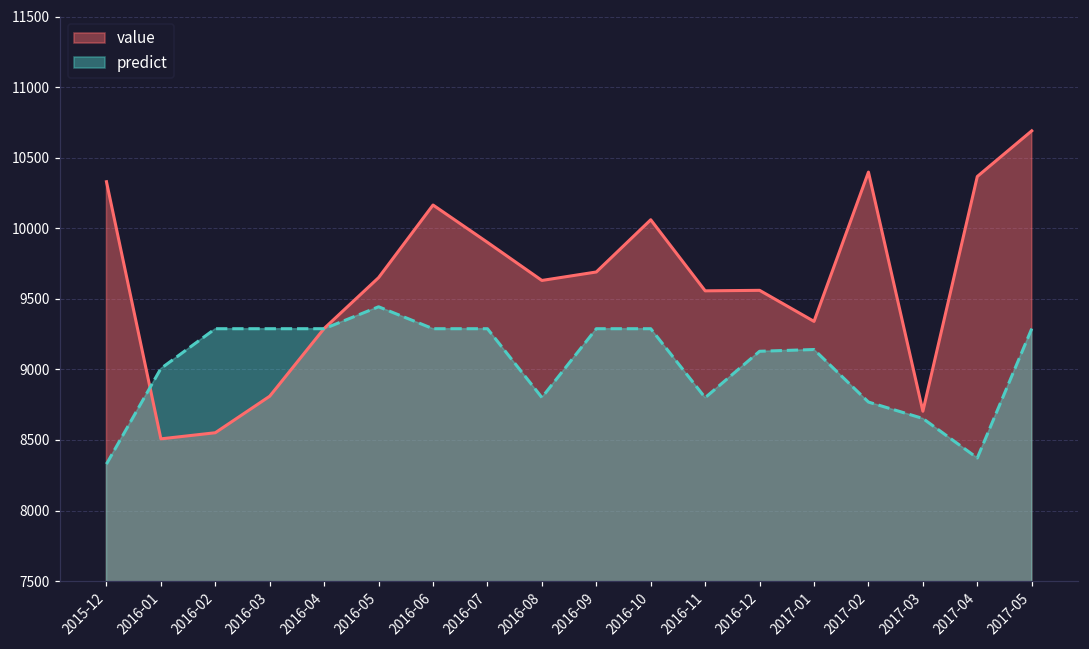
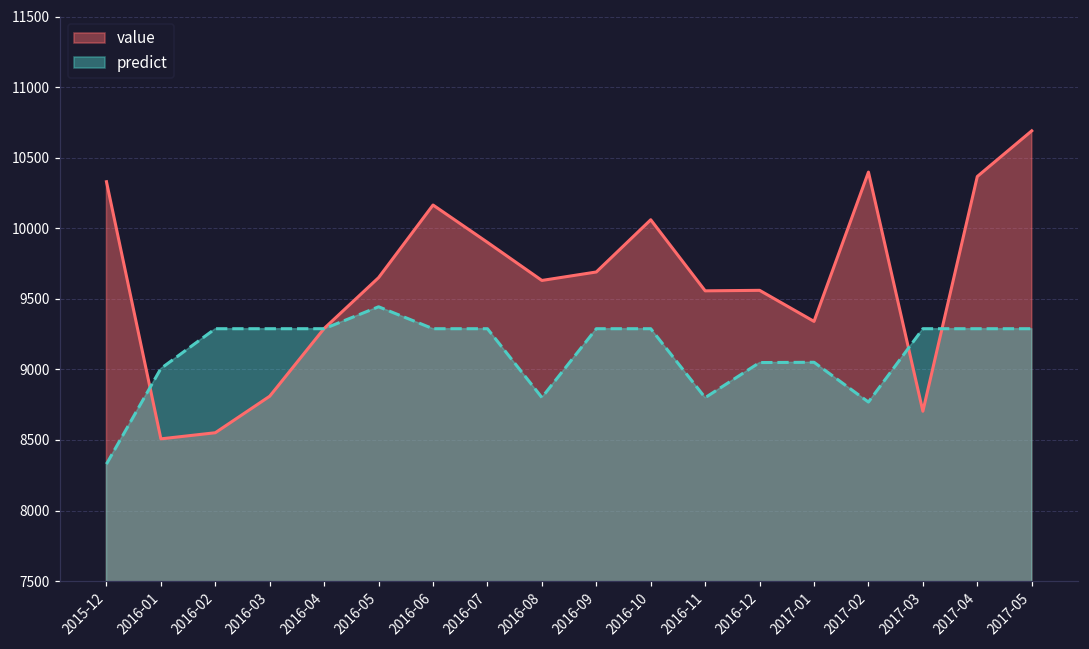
  {
    "value": {
      "2015-12": 10330,
      "2016-01": 8510,
      "2016-02": 8550,
      "2016-03": 8810,
      "2016-05": 9650,
      "2016-06": 10160,
      "2016-07": 9900,
      "2016-08": 9630,
      "2016-09": 9690,
      "2016-10": 10060,
      "2016-11": 9560,
      "2016-12": 9560,
      "2017-01": 9340,
      "2017-02": 10400,
      "2017-03": 8700,
      "2017-04": 10370,
      "2017-05": 10690
    },
    "predict": {
      "2015-12": 8330,
      "2016-01": 9010,
      "2016-02": 9290,
      "2016-03": 9290,
      "2016-05": 9440,
      "2016-06": 9290,
      "2016-07": 9290,
      "2016-08": 8800,
      "2016-09": 9290,
      "2016-10": 9290,
      "2016-11": 8800,
-     "2016-12": 9130,
-     "2017-01": 9140,
+     "2016-12": 9050,
+     "2017-01": 9050,
      "2017-02": 8770,
-     "2017-03": 8650,
-     "2017-04": 8370,
+     "2017-03": 9290,
+     "2017-04": 9290,
      "2017-05": 9290
    }
  }
